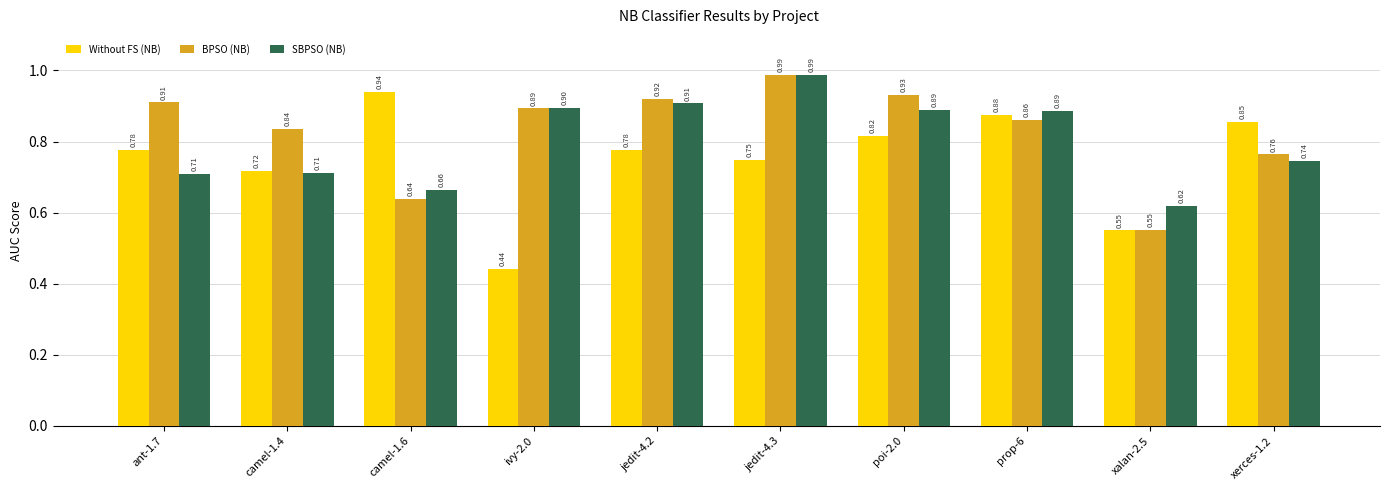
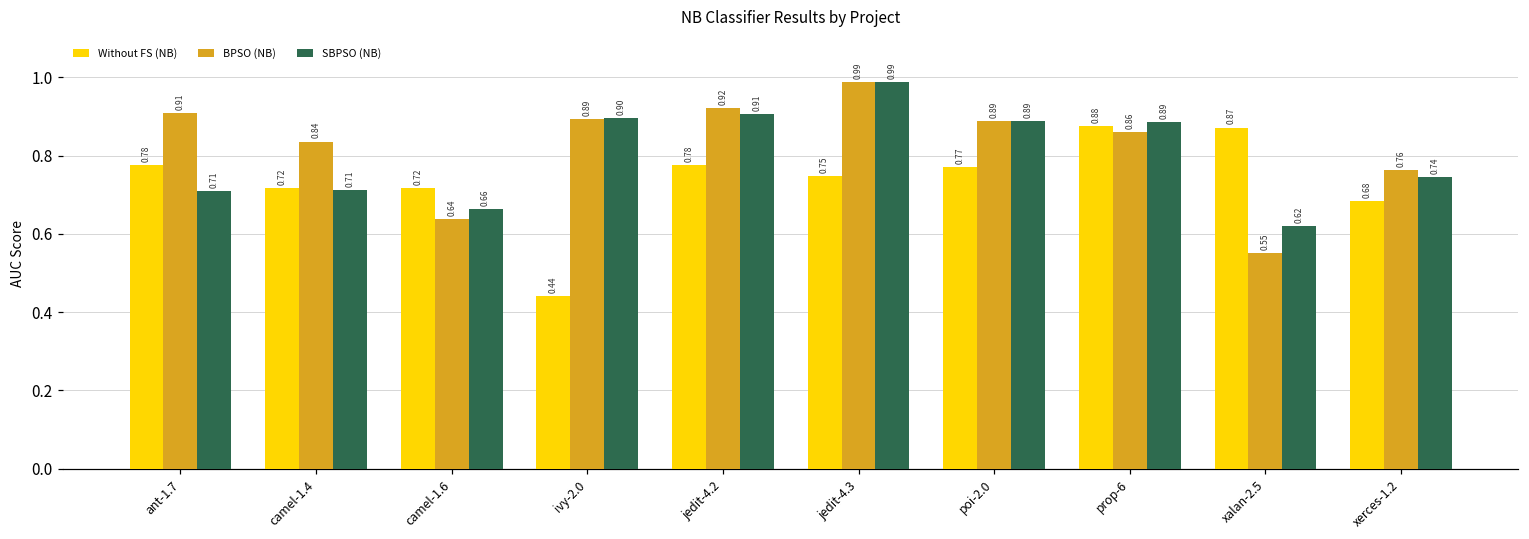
  {
    "Without FS (NB)": {
      "ant-1.7": 0.78,
      "camel-1.4": 0.72,
-     "camel-1.6": 0.94,
+     "camel-1.6": 0.72,
      "ivy-2.0": 0.44,
      "jedit-4.2": 0.78,
      "jedit-4.3": 0.75,
-     "poi-2.0": 0.82,
+     "poi-2.0": 0.77,
      "prop-6": 0.88,
-     "xalan-2.5": 0.55,
-     "xerces-1.2": 0.85
+     "xalan-2.5": 0.87,
+     "xerces-1.2": 0.68
    },
    "BPSO (NB)": {
      "ant-1.7": 0.91,
      "camel-1.4": 0.84,
      "camel-1.6": 0.64,
      "ivy-2.0": 0.89,
      "jedit-4.2": 0.92,
      "jedit-4.3": 0.99,
-     "poi-2.0": 0.93,
+     "poi-2.0": 0.89,
      "prop-6": 0.86,
      "xalan-2.5": 0.55,
      "xerces-1.2": 0.76
    },
    "SBPSO (NB)": {
      "ant-1.7": 0.71,
      "camel-1.4": 0.71,
      "camel-1.6": 0.66,
      "ivy-2.0": 0.90,
      "jedit-4.2": 0.91,
      "jedit-4.3": 0.99,
      "poi-2.0": 0.89,
      "prop-6": 0.89,
      "xalan-2.5": 0.62,
      "xerces-1.2": 0.74
    }
  }
